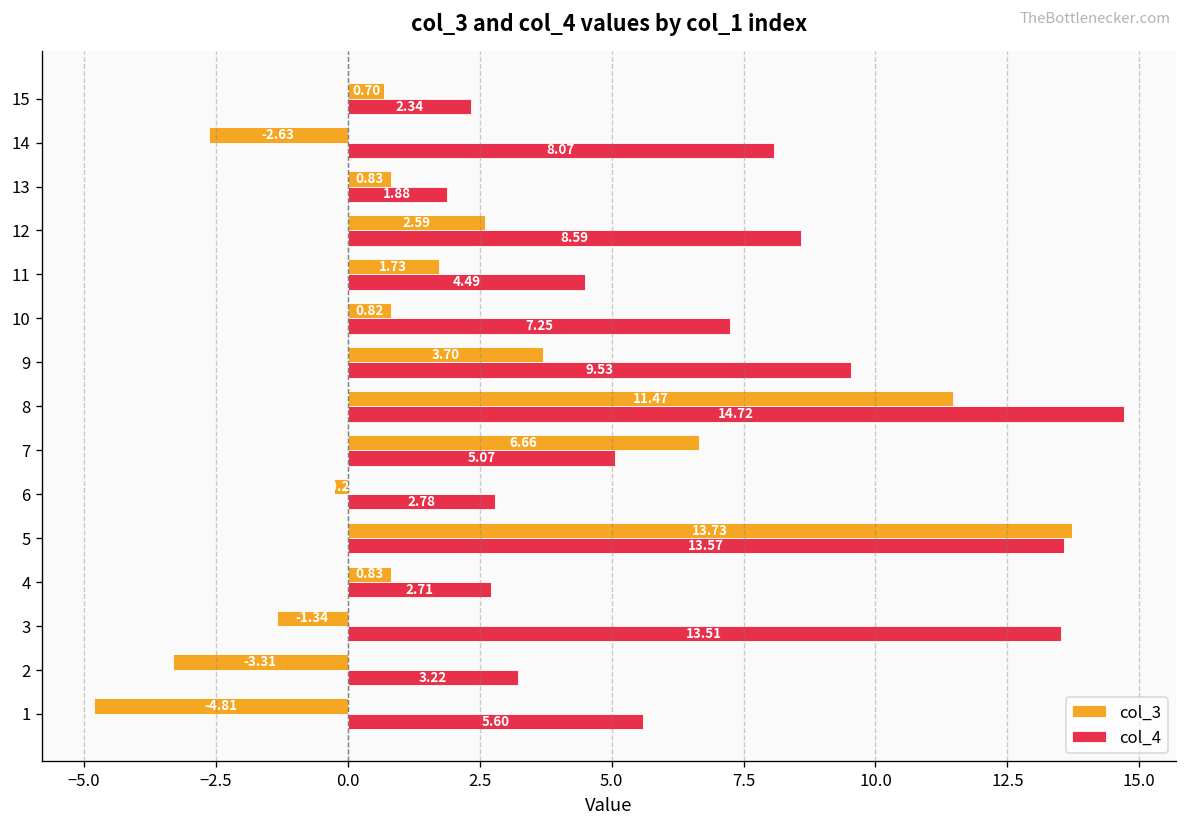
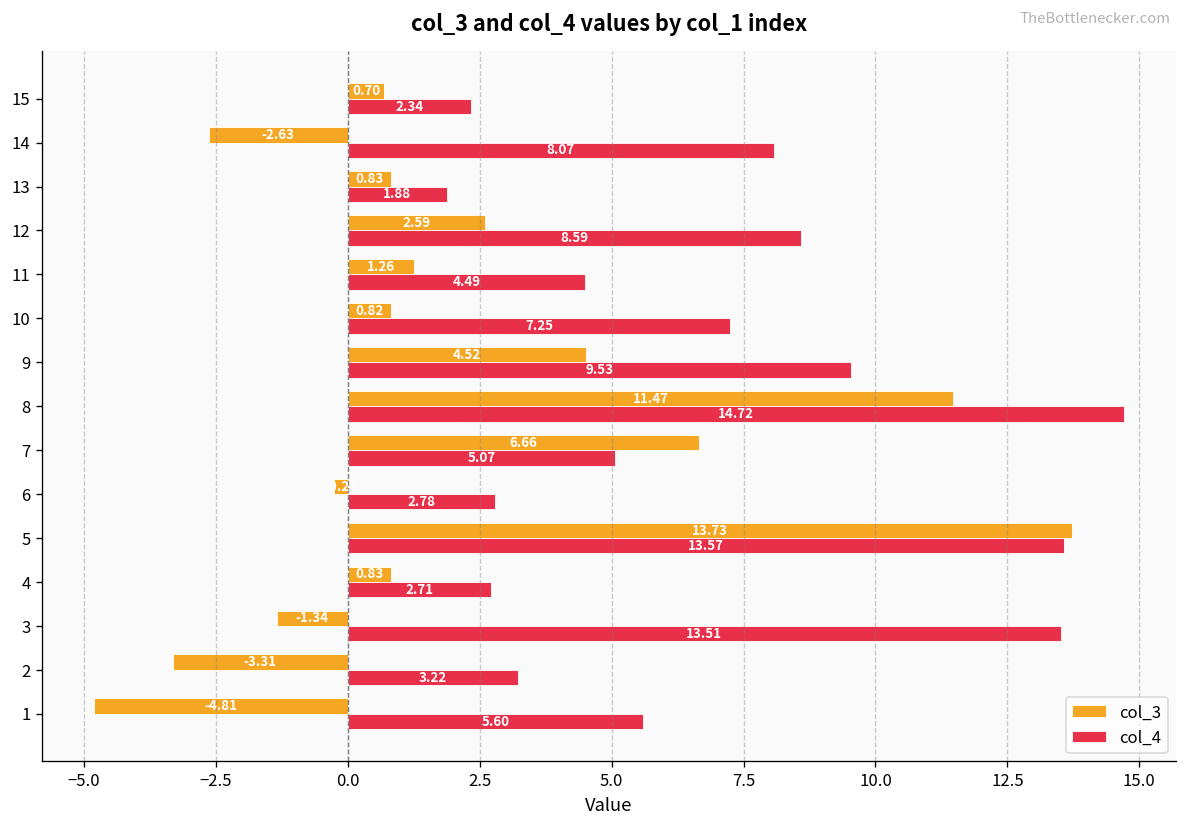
  {
    "col_3": {
      "15": 0.70,
      "14": -2.63,
      "13": 0.83,
      "12": 2.59,
-     "11": 1.73,
+     "11": 1.26,
      "10": 0.82,
-     "9": 3.70,
+     "9": 4.52,
      "8": 11.47,
      "7": 6.66,
      "5": 13.73,
      "4": 0.83,
      "3": -1.34,
      "2": -3.31,
      "1": -4.81
    },
    "col_4": {
      "15": 2.34,
      "14": 8.07,
      "13": 1.88,
      "12": 8.59,
      "11": 4.49,
      "10": 7.25,
      "9": 9.53,
      "8": 14.72,
      "7": 5.07,
      "6": 2.78,
      "5": 13.57,
      "4": 2.71,
      "3": 13.51,
      "2": 3.22,
      "1": 5.60
    }
  }
